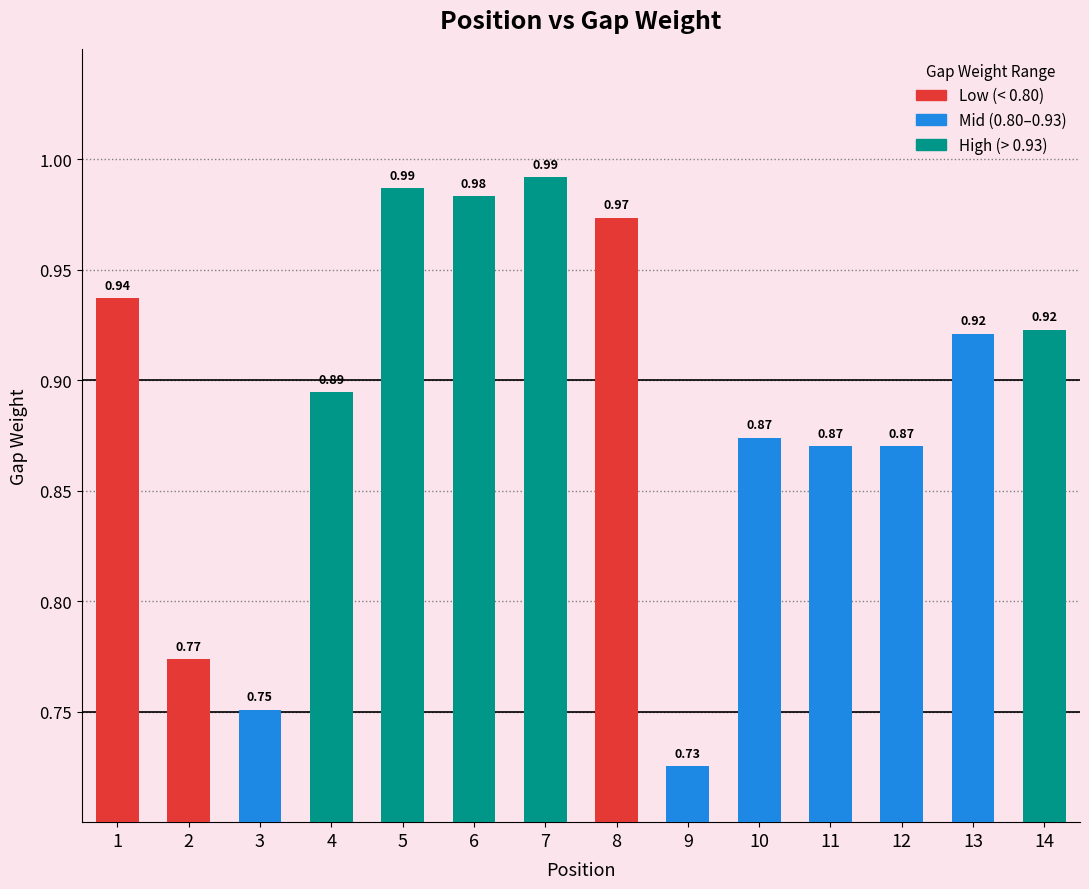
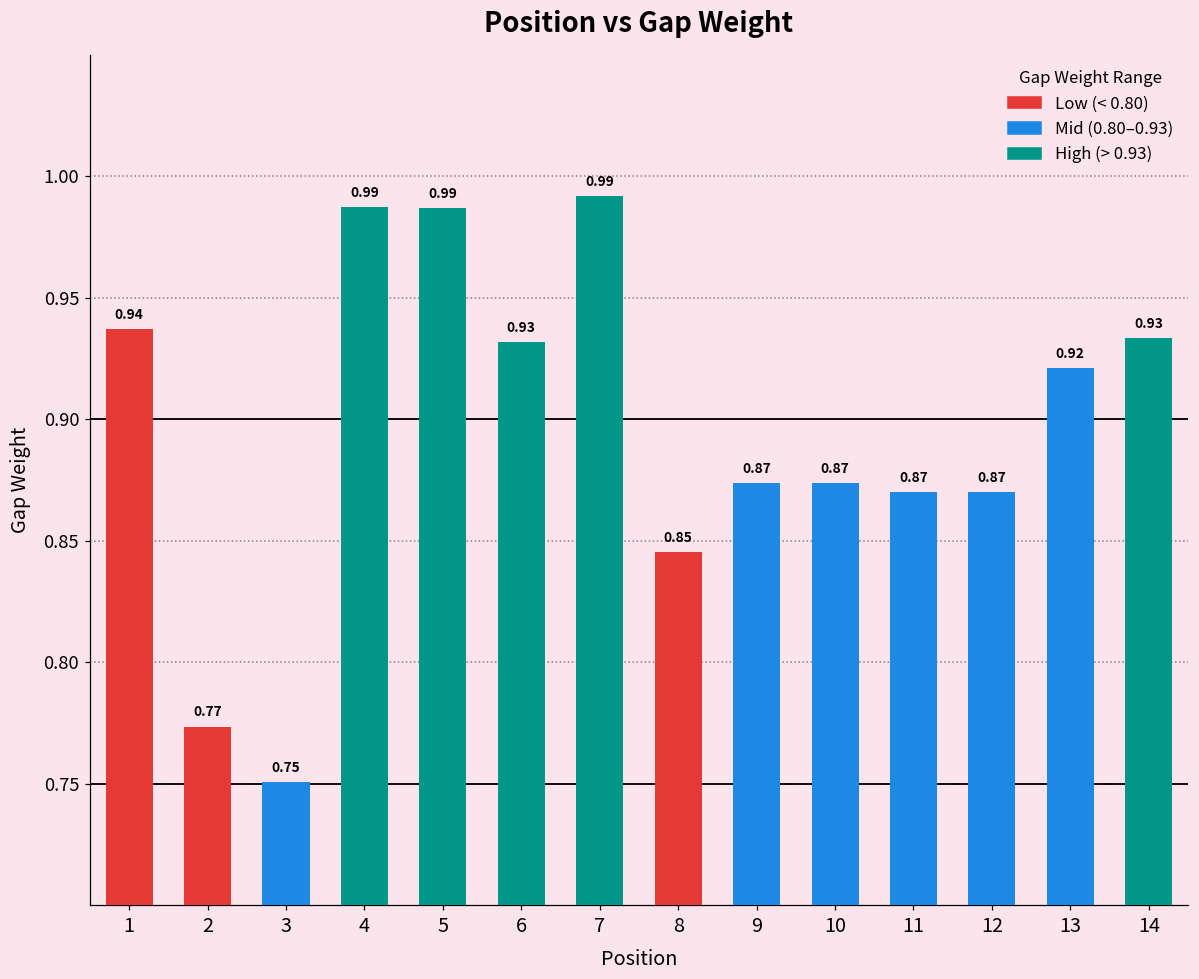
  {
    "1": 0.94,
    "2": 0.77,
    "3": 0.75,
-   "4": 0.89,
+   "4": 0.99,
    "5": 0.99,
-   "6": 0.98,
+   "6": 0.93,
    "7": 0.99,
-   "8": 0.97,
-   "9": 0.73,
+   "8": 0.85,
+   "9": 0.87,
    "10": 0.87,
    "11": 0.87,
    "12": 0.87,
    "13": 0.92,
-   "14": 0.92
+   "14": 0.93
  }
